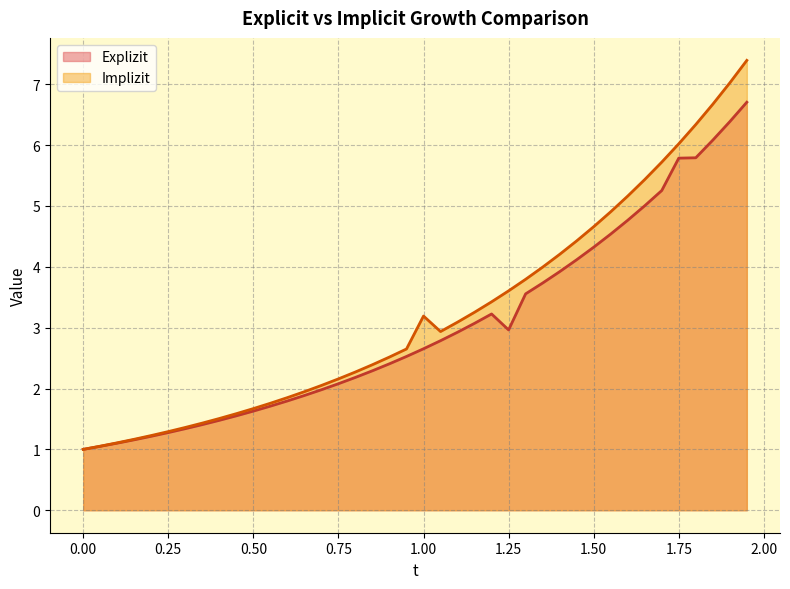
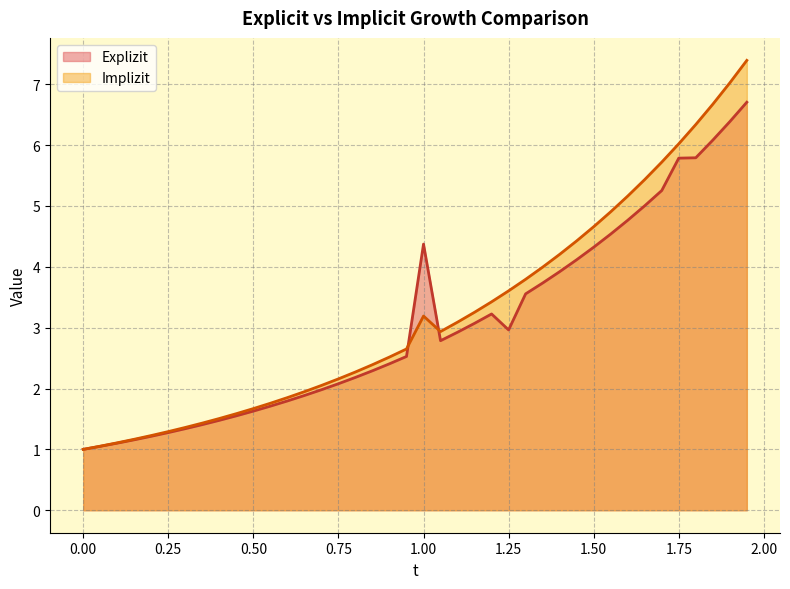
  {
    "Explizit": {
      "0.75": 2.1,
-     "1.00": 2.7,
+     "1.00": 4.4,
      "1.25": 3.0,
      "1.50": 4.3,
      "1.75": 5.8
    },
    "Implizit": {
      "0.75": 2.2,
      "1.00": 3.2,
      "1.25": 3.6,
      "1.50": 4.7,
      "1.75": 6.0
    }
  }
